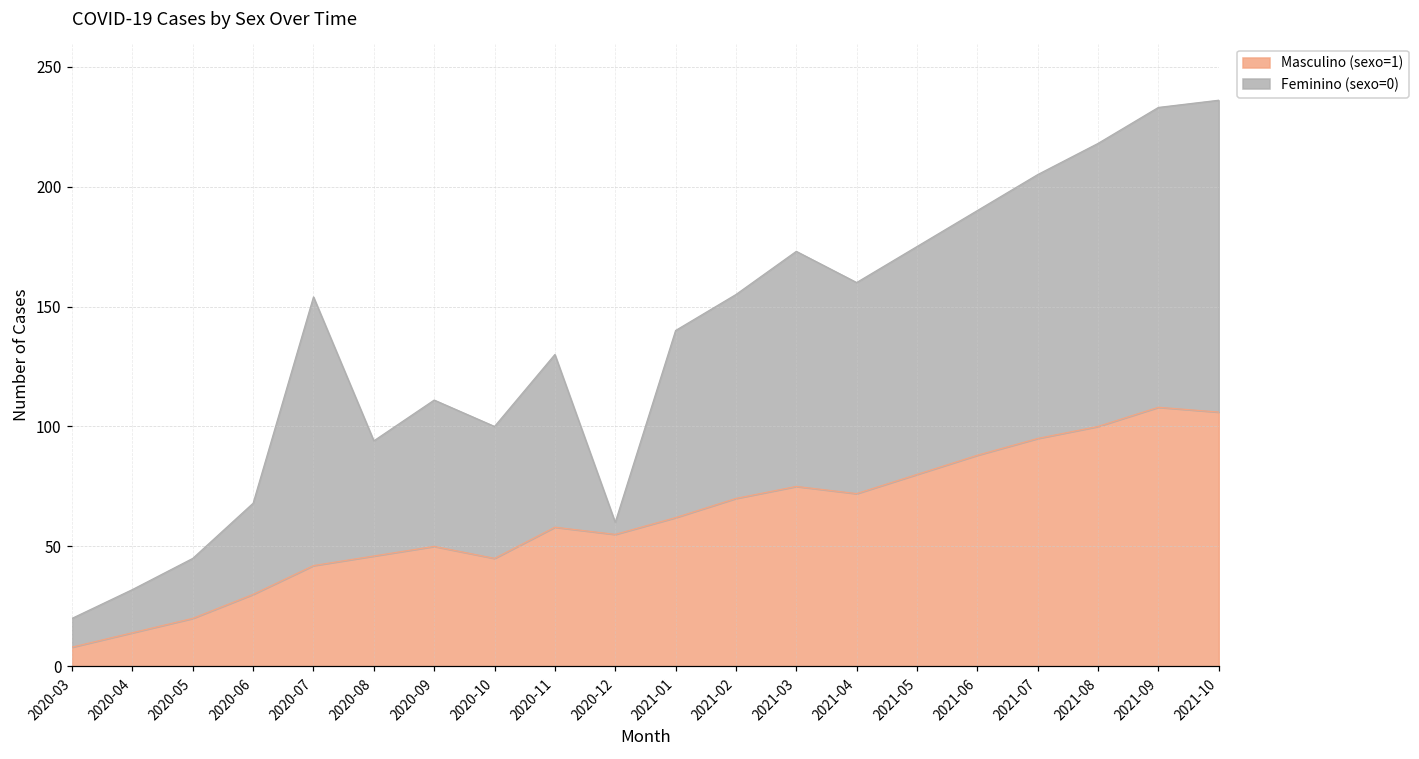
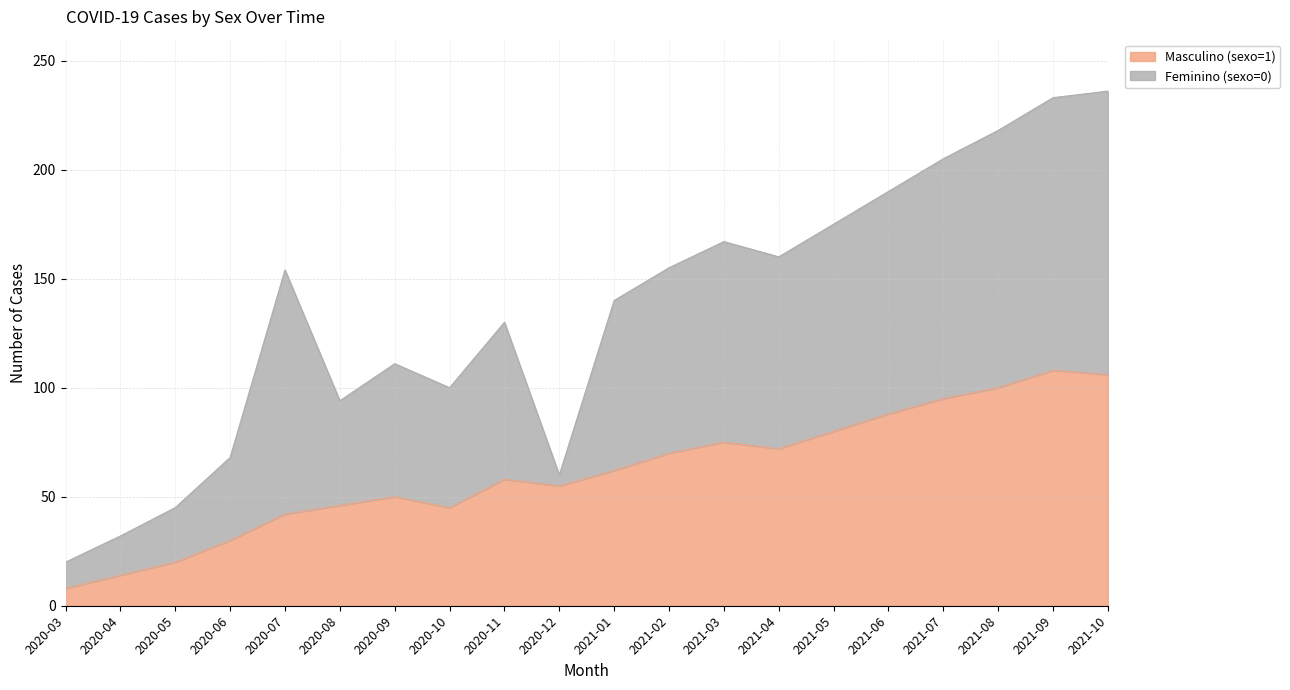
  {
    "Masculino (sexo=1)": {
      "2020-03": 8,
      "2020-04": 14,
      "2020-05": 20,
      "2020-06": 30,
      "2020-07": 42,
      "2020-08": 46,
      "2020-09": 50,
      "2020-10": 45,
      "2020-11": 58,
      "2020-12": 55,
      "2021-01": 62,
      "2021-02": 70,
      "2021-03": 75,
      "2021-04": 72,
      "2021-05": 80,
      "2021-06": 88,
      "2021-07": 95,
      "2021-08": 100,
      "2021-09": 108,
      "2021-10": 106
    },
    "Feminino (sexo=0)": {
      "2020-03": 12,
      "2020-04": 18,
      "2020-05": 25,
      "2020-06": 38,
      "2020-07": 112,
      "2020-08": 48,
      "2020-09": 61,
      "2020-10": 55,
      "2020-11": 72,
      "2020-12": 5,
      "2021-01": 78,
      "2021-02": 85,
-     "2021-03": 98,
+     "2021-03": 92,
      "2021-04": 88,
      "2021-05": 95,
      "2021-06": 102,
      "2021-07": 110,
      "2021-08": 118,
      "2021-09": 125,
      "2021-10": 130
    }
  }
